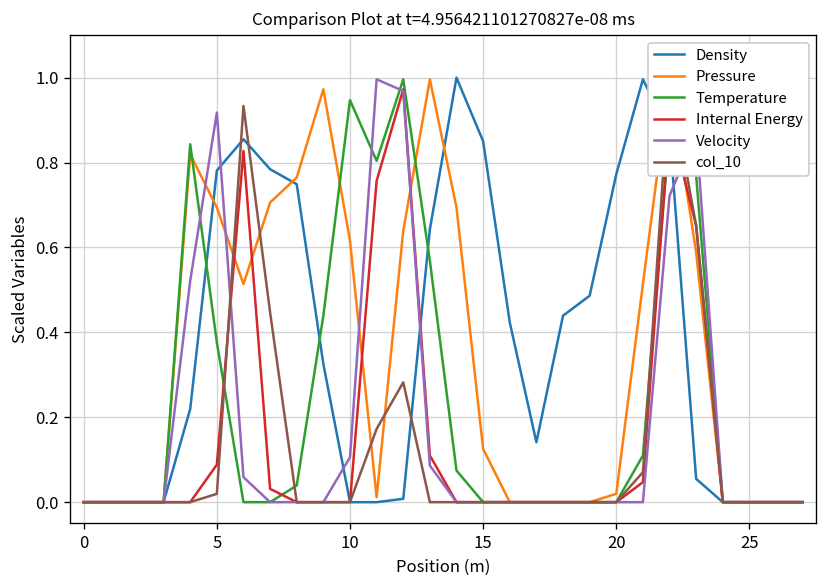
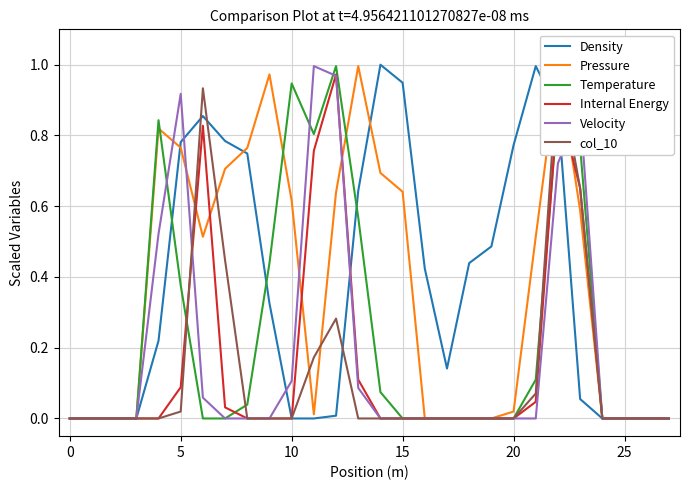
  {
    "Density": {
      "5": 0.78,
-     "15": 0.85,
+     "15": 0.95,
      "20": 0.77
    },
    "Pressure": {
-     "5": 0.69,
+     "5": 0.77,
      "10": 0.62,
-     "15": 0.13,
+     "15": 0.64,
      "20": 0.02
    },
    "Temperature": {
      "5": 0.38,
      "10": 0.95
    },
    "Internal Energy": {
      "5": 0.09
    },
    "Velocity": {
      "5": 0.92,
      "10": 0.11
    },
    "col_10": {
      "5": 0.02
    }
  }
